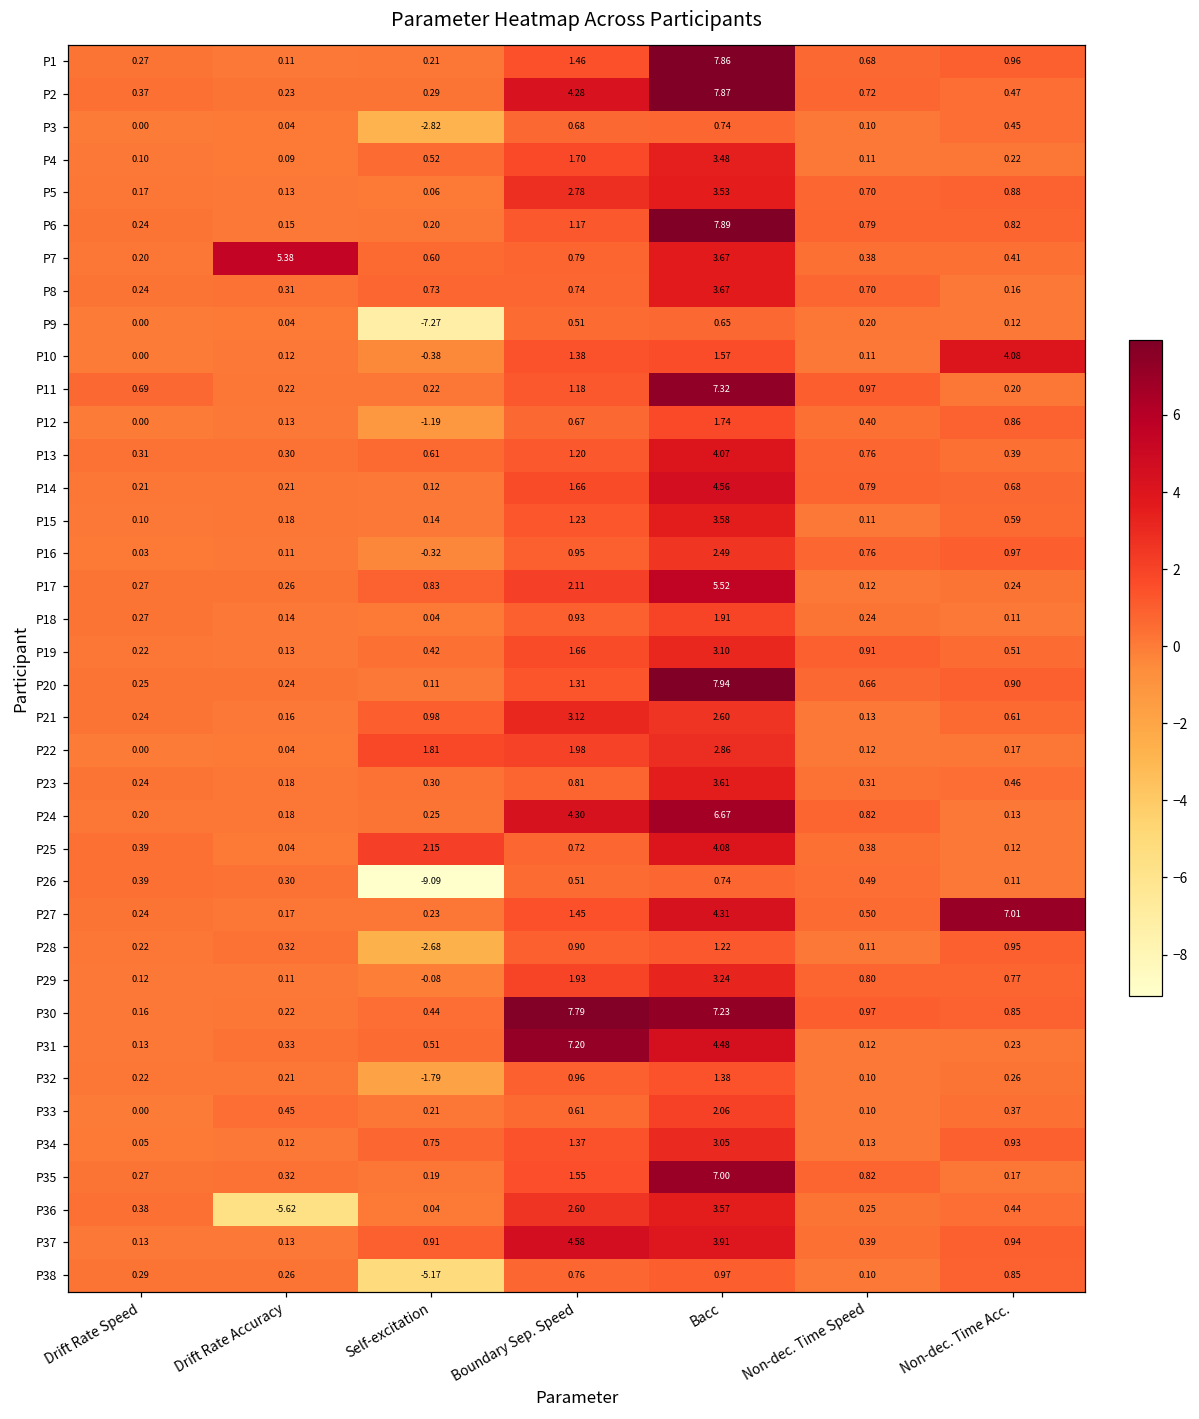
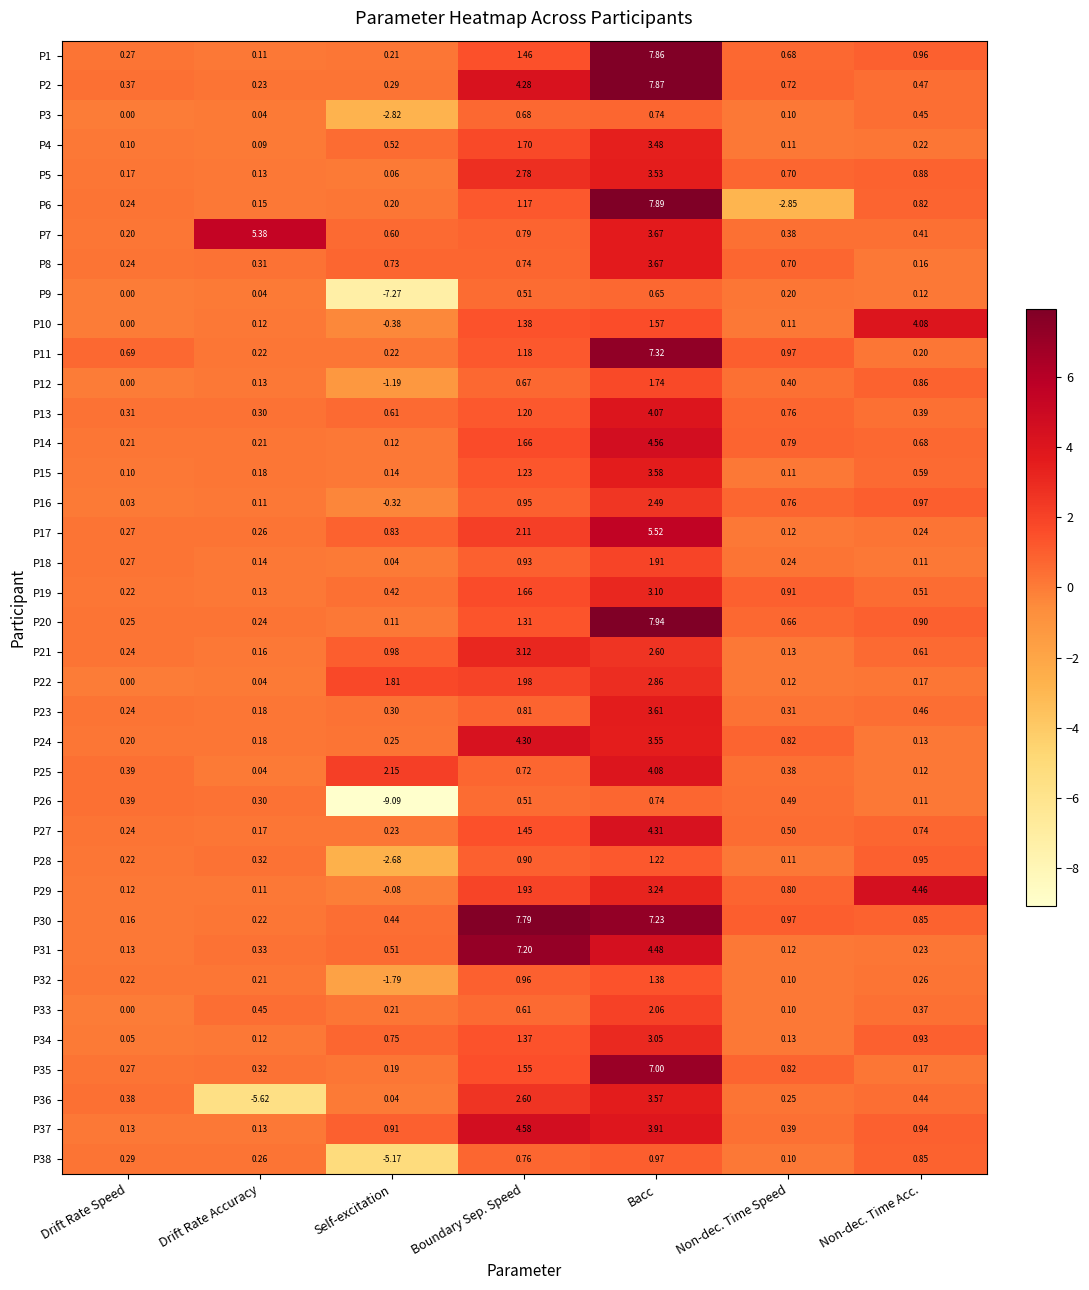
  {
    "P6": {
      "Drift Rate Speed": 0.24,
      "Drift Rate Accuracy": 0.15,
      "Self-excitation": 0.20,
      "Boundary Sep. Speed": 1.17,
      "Bacc": 7.89,
-     "Non-dec. Time Speed": 0.79,
+     "Non-dec. Time Speed": -2.85,
      "Non-dec. Time Acc.": 0.82
    },
    "P24": {
      "Drift Rate Speed": 0.20,
      "Drift Rate Accuracy": 0.18,
      "Self-excitation": 0.25,
      "Boundary Sep. Speed": 4.30,
-     "Bacc": 6.67,
+     "Bacc": 3.55,
      "Non-dec. Time Speed": 0.82,
      "Non-dec. Time Acc.": 0.13
    },
    "P27": {
      "Drift Rate Speed": 0.24,
      "Drift Rate Accuracy": 0.17,
      "Self-excitation": 0.23,
      "Boundary Sep. Speed": 1.45,
      "Bacc": 4.31,
      "Non-dec. Time Speed": 0.50,
-     "Non-dec. Time Acc.": 7.01
+     "Non-dec. Time Acc.": 0.74
    },
    "P29": {
      "Drift Rate Speed": 0.12,
      "Drift Rate Accuracy": 0.11,
      "Self-excitation": -0.08,
      "Boundary Sep. Speed": 1.93,
      "Bacc": 3.24,
      "Non-dec. Time Speed": 0.80,
-     "Non-dec. Time Acc.": 0.77
+     "Non-dec. Time Acc.": 4.46
    }
  }
